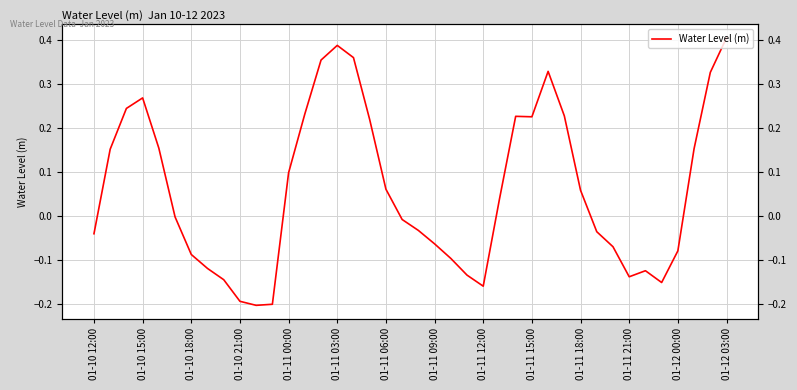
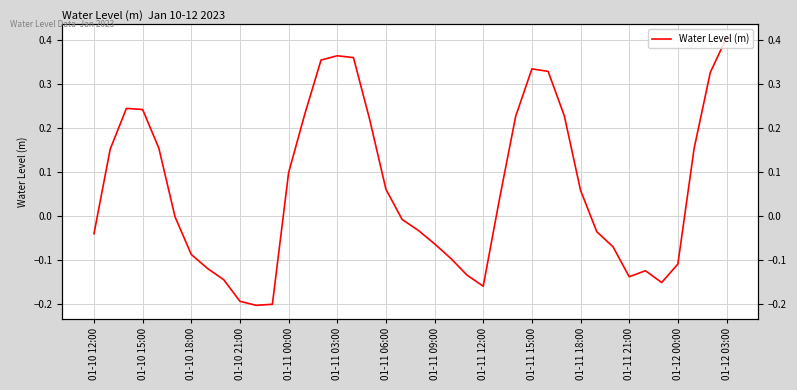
  {
    "01-10 12:00": -0.04,
-   "01-10 15:00": 0.27,
+   "01-10 15:00": 0.24,
    "01-10 18:00": -0.09,
    "01-10 21:00": -0.19,
    "01-11 00:00": 0.10,
-   "01-11 03:00": 0.39,
+   "01-11 03:00": 0.36,
    "01-11 06:00": 0.06,
    "01-11 09:00": -0.06,
    "01-11 12:00": -0.16,
-   "01-11 15:00": 0.23,
+   "01-11 15:00": 0.33,
    "01-11 18:00": 0.06,
    "01-11 21:00": -0.14,
-   "01-12 00:00": -0.08
+   "01-12 00:00": -0.11
  }
